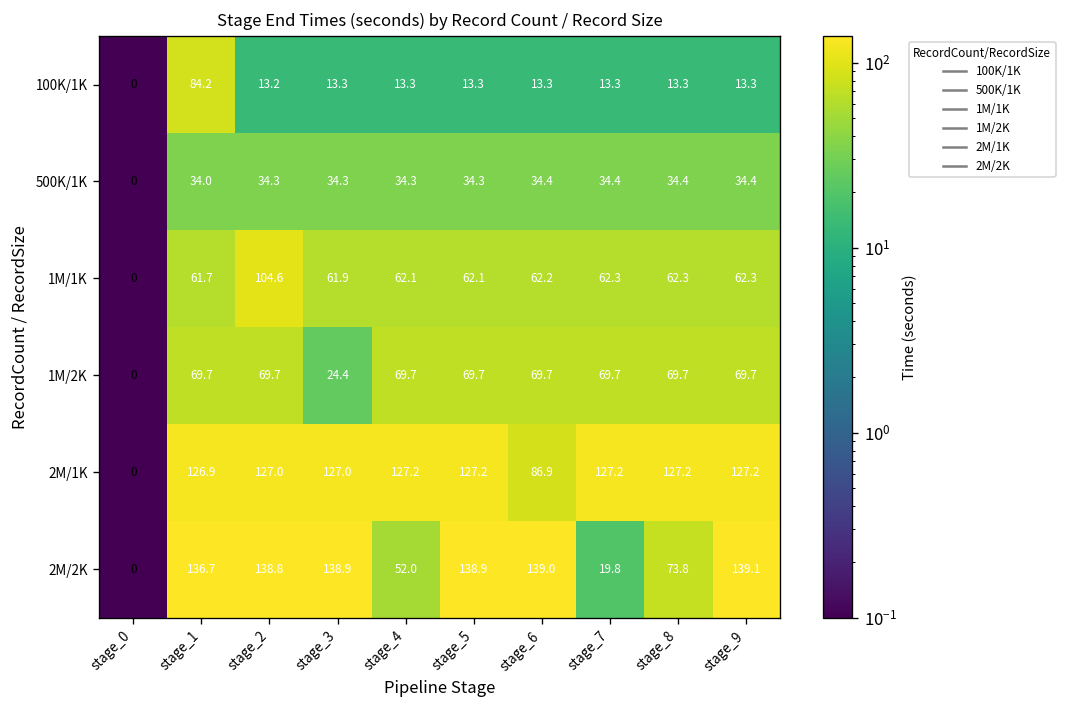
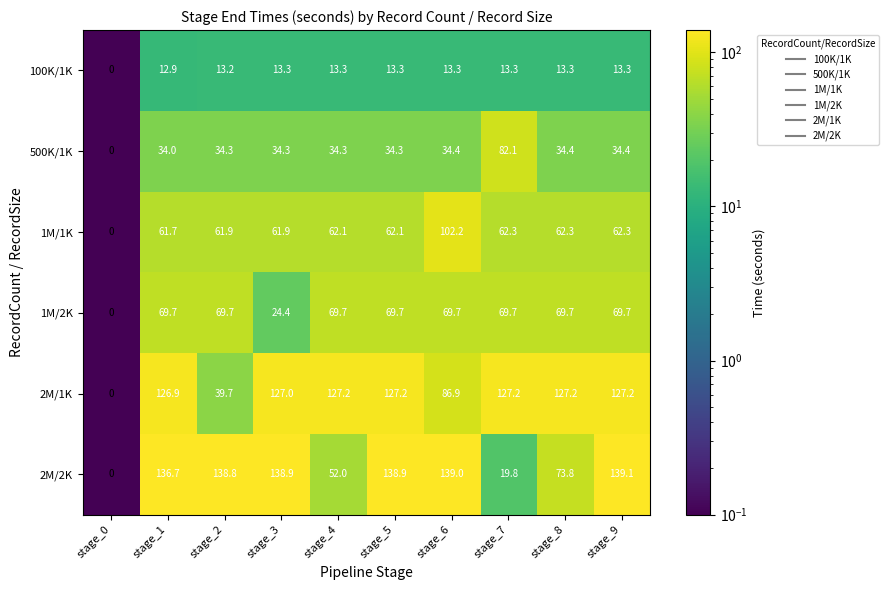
  {
    "100K/1K": {
      "stage_0": 0,
-     "stage_1": 84.2,
+     "stage_1": 12.9,
      "stage_2": 13.2,
      "stage_3": 13.3,
      "stage_4": 13.3,
      "stage_5": 13.3,
      "stage_6": 13.3,
      "stage_7": 13.3,
      "stage_8": 13.3,
      "stage_9": 13.3
    },
    "500K/1K": {
      "stage_0": 0,
      "stage_1": 34.0,
      "stage_2": 34.3,
      "stage_3": 34.3,
      "stage_4": 34.3,
      "stage_5": 34.3,
      "stage_6": 34.4,
-     "stage_7": 34.4,
+     "stage_7": 82.1,
      "stage_8": 34.4,
      "stage_9": 34.4
    },
    "1M/1K": {
      "stage_0": 0,
      "stage_1": 61.7,
-     "stage_2": 104.6,
+     "stage_2": 61.9,
      "stage_3": 61.9,
      "stage_4": 62.1,
      "stage_5": 62.1,
-     "stage_6": 62.2,
+     "stage_6": 102.2,
      "stage_7": 62.3,
      "stage_8": 62.3,
      "stage_9": 62.3
    },
    "1M/2K": {
      "stage_0": 0,
      "stage_1": 69.7,
      "stage_2": 69.7,
      "stage_3": 24.4,
      "stage_4": 69.7,
      "stage_5": 69.7,
      "stage_6": 69.7,
      "stage_7": 69.7,
      "stage_8": 69.7,
      "stage_9": 69.7
    },
    "2M/1K": {
      "stage_0": 0,
      "stage_1": 126.9,
-     "stage_2": 127.0,
+     "stage_2": 39.7,
      "stage_3": 127.0,
      "stage_4": 127.2,
      "stage_5": 127.2,
      "stage_6": 86.9,
      "stage_7": 127.2,
      "stage_8": 127.2,
      "stage_9": 127.2
    },
    "2M/2K": {
      "stage_0": 0,
      "stage_1": 136.7,
      "stage_2": 138.8,
      "stage_3": 138.9,
      "stage_4": 52.0,
      "stage_5": 138.9,
      "stage_6": 139.0,
      "stage_7": 19.8,
      "stage_8": 73.8,
      "stage_9": 139.1
    }
  }
